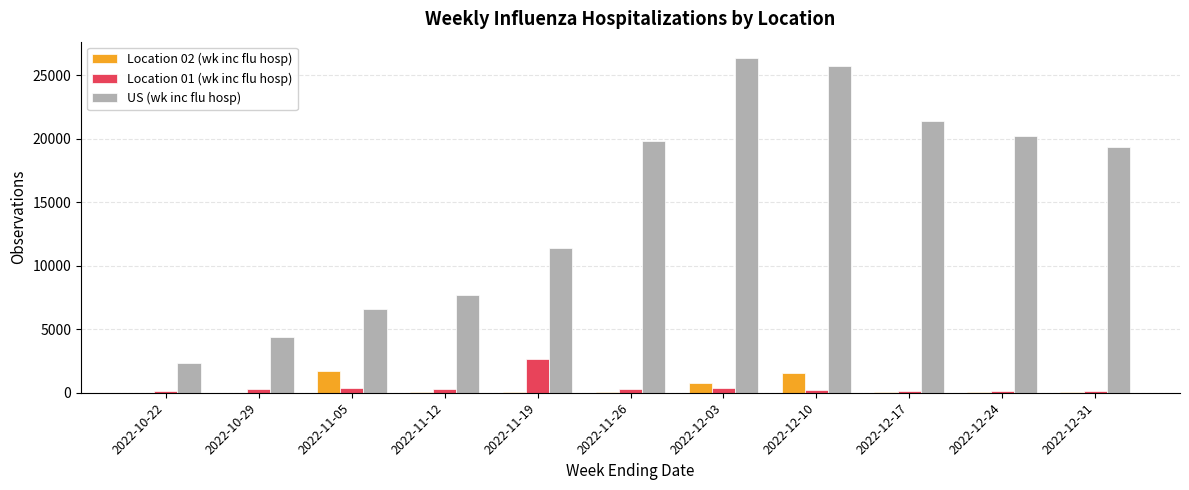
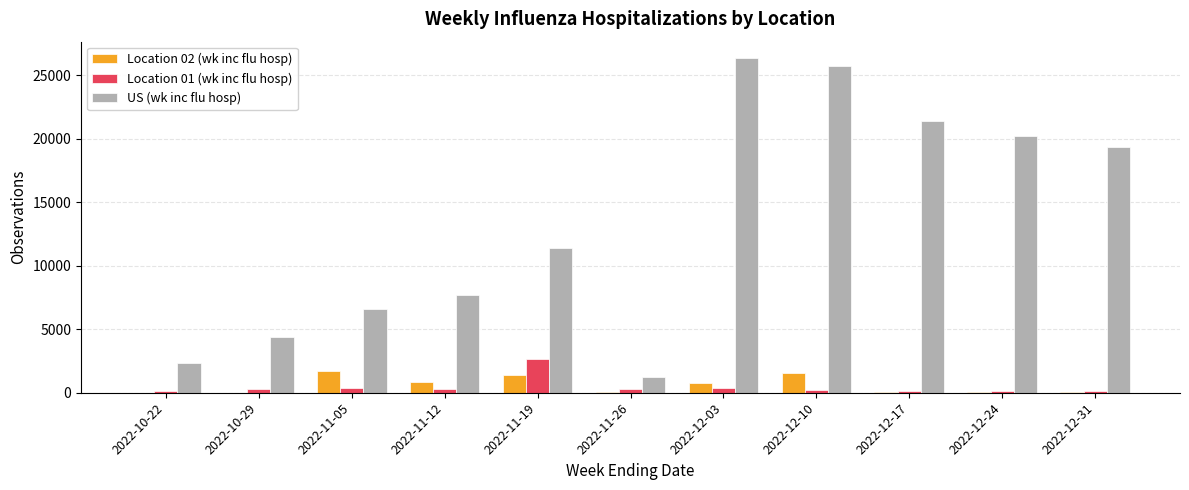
  {
    "Location 02 (wk inc flu hosp)": {
      "2022-11-05": 1700,
-     "2022-11-12": 0,
-     "2022-11-19": 0,
+     "2022-11-12": 900,
+     "2022-11-19": 1400,
      "2022-12-03": 800,
      "2022-12-10": 1600
    },
    "Location 01 (wk inc flu hosp)": {
      "2022-10-29": 300,
      "2022-11-05": 400,
      "2022-11-12": 300,
      "2022-11-19": 2600,
      "2022-11-26": 300,
      "2022-12-03": 400,
      "2022-12-10": 200
    },
    "US (wk inc flu hosp)": {
      "2022-10-22": 2400,
      "2022-10-29": 4400,
      "2022-11-05": 6600,
      "2022-11-12": 7700,
      "2022-11-19": 11400,
-     "2022-11-26": 19800,
+     "2022-11-26": 1300,
      "2022-12-03": 26300,
      "2022-12-10": 25700,
      "2022-12-17": 21400,
      "2022-12-24": 20200,
      "2022-12-31": 19400
    }
  }
